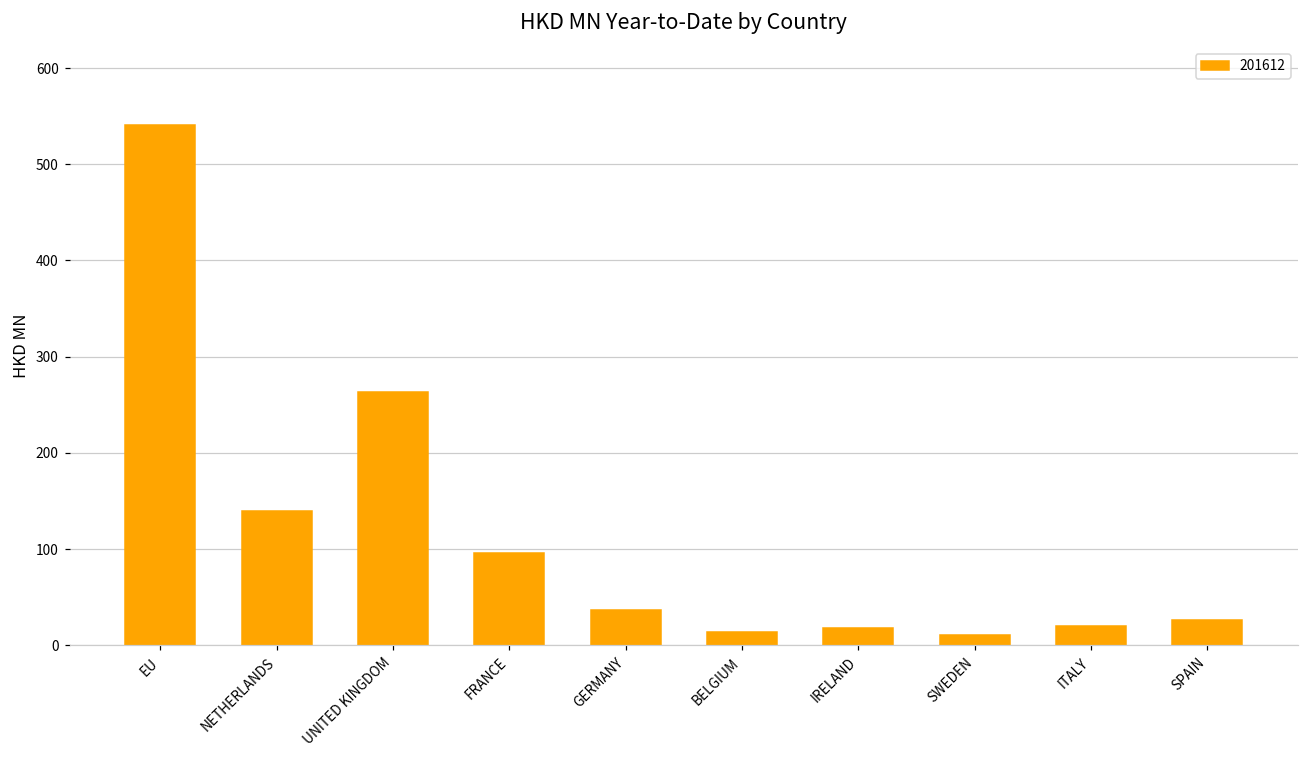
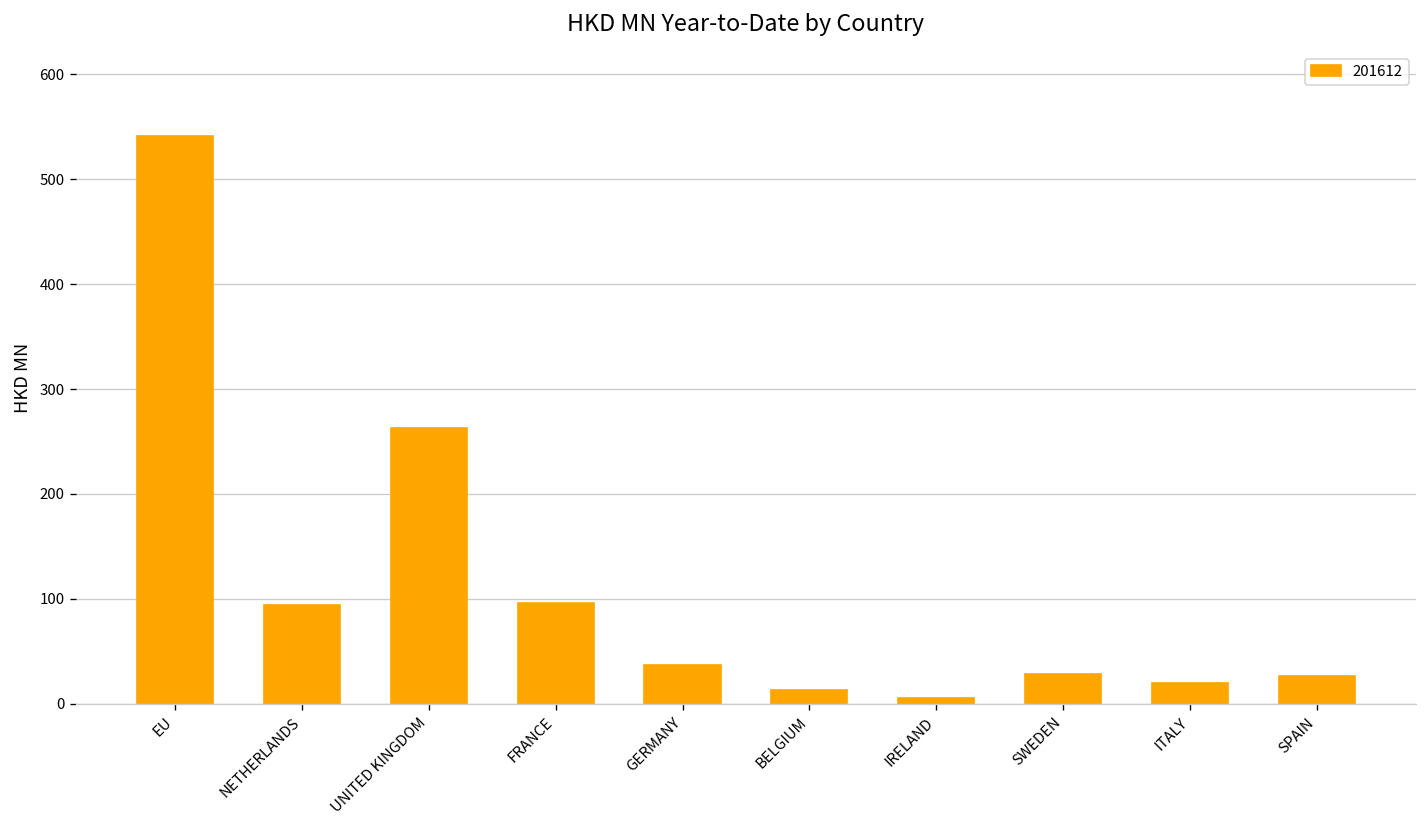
  {
    "EU": 540,
-   "NETHERLANDS": 140,
+   "NETHERLANDS": 90,
    "UNITED KINGDOM": 260,
    "FRANCE": 100,
    "GERMANY": 40,
    "BELGIUM": 10,
-   "IRELAND": 20,
-   "SWEDEN": 10,
+   "IRELAND": 10,
+   "SWEDEN": 30,
    "ITALY": 20,
    "SPAIN": 30
  }
